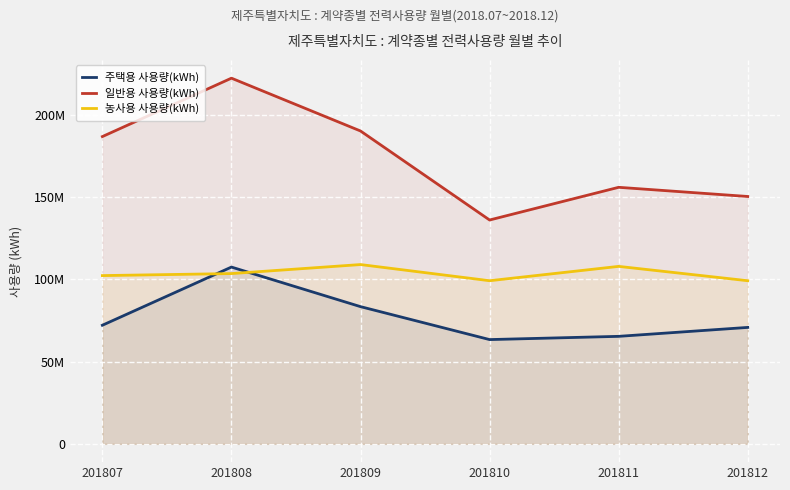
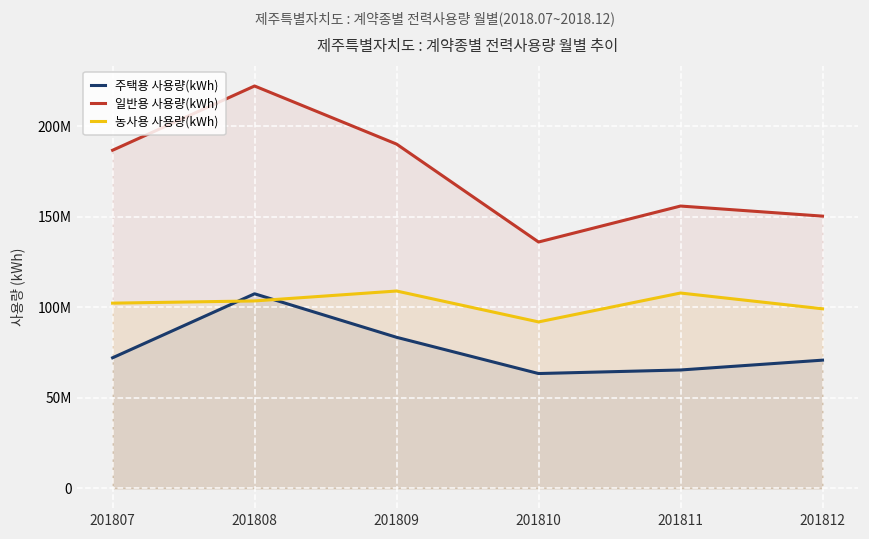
  {
    "주택용 사용량(kWh)": {
      "201807": 72000000,
      "201808": 107000000,
      "201809": 83000000,
      "201810": 63000000,
      "201811": 65000000,
      "201812": 71000000
    },
    "일반용 사용량(kWh)": {
      "201807": 187000000,
      "201808": 222000000,
      "201809": 190000000,
      "201810": 136000000,
      "201811": 156000000,
      "201812": 150000000
    },
    "농사용 사용량(kWh)": {
      "201807": 102000000,
      "201808": 103000000,
      "201809": 109000000,
-     "201810": 99000000,
+     "201810": 92000000,
      "201811": 108000000,
      "201812": 99000000
    }
  }
